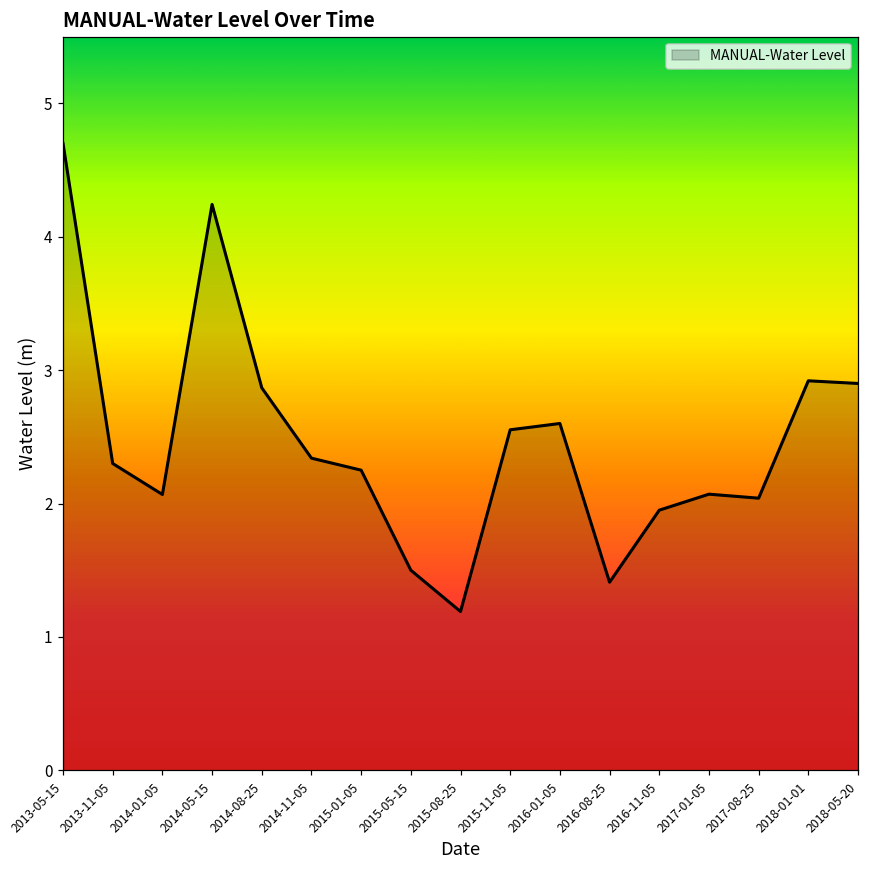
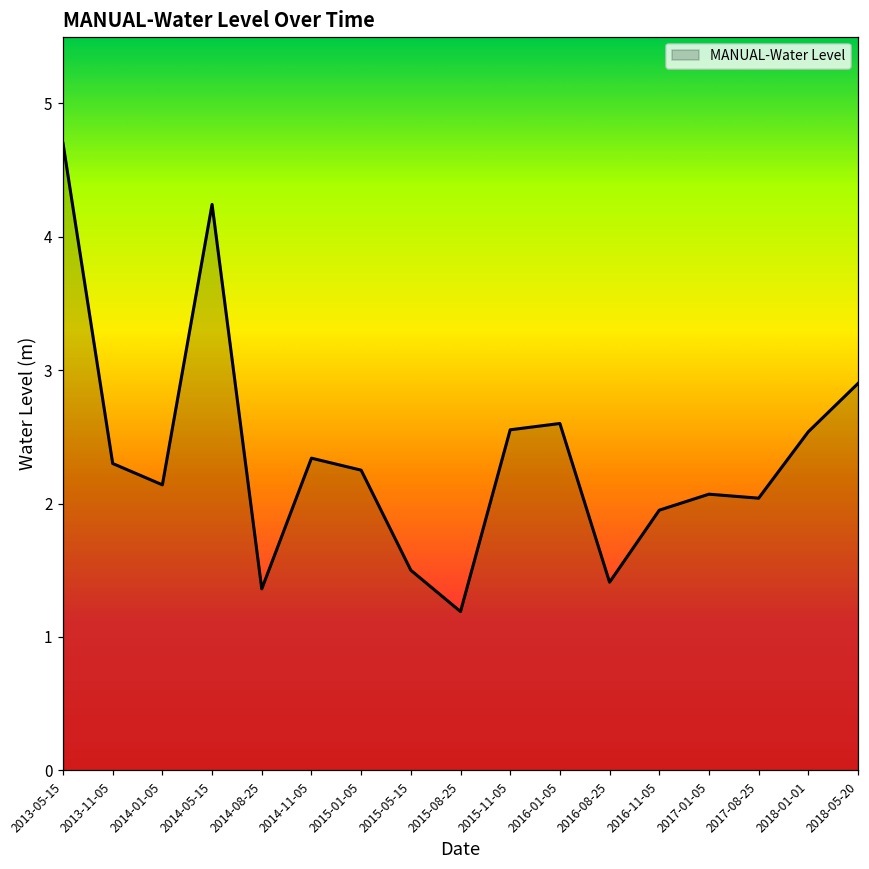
  {
    "2013-05-15": 4.70,
    "2013-11-05": 2.30,
-   "2014-01-05": 2.07,
+   "2014-01-05": 2.14,
    "2014-05-15": 4.24,
-   "2014-08-25": 2.87,
+   "2014-08-25": 1.36,
    "2014-11-05": 2.34,
    "2015-01-05": 2.25,
    "2015-05-15": 1.50,
    "2015-08-25": 1.19,
    "2015-11-05": 2.55,
    "2016-01-05": 2.60,
    "2016-08-25": 1.41,
    "2016-11-05": 1.95,
    "2017-01-05": 2.07,
    "2017-08-25": 2.04,
-   "2018-01-01": 2.92,
+   "2018-01-01": 2.54,
    "2018-05-20": 2.90
  }
